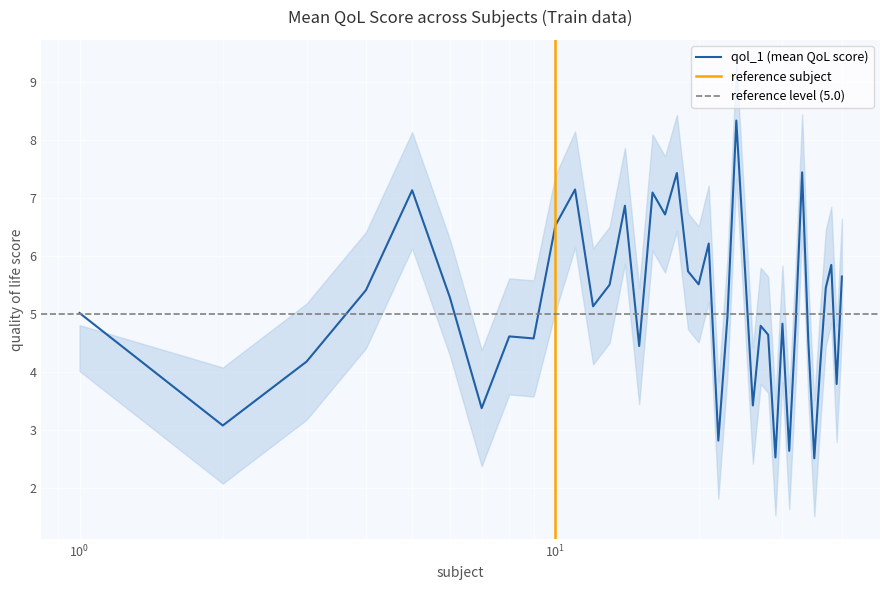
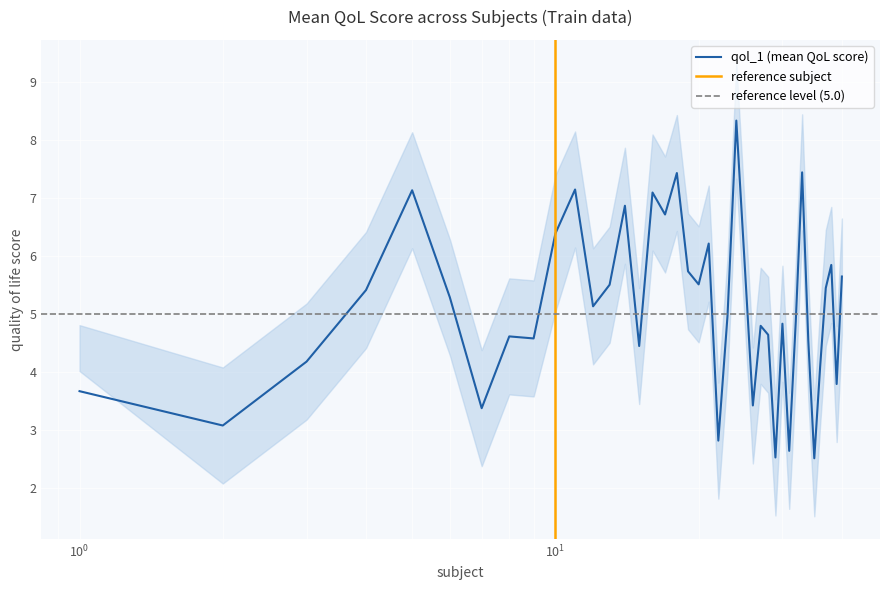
  {
    "qol_1 (mean QoL score)": {
-     "10^0": 5.0,
-     "10^1": 6.5
+     "10^0": 3.7,
+     "10^1": 6.4
    }
  }
